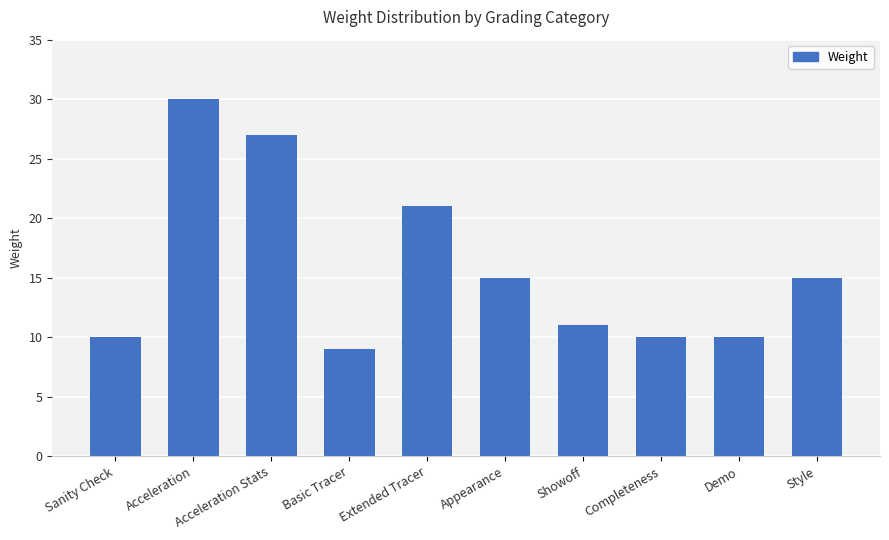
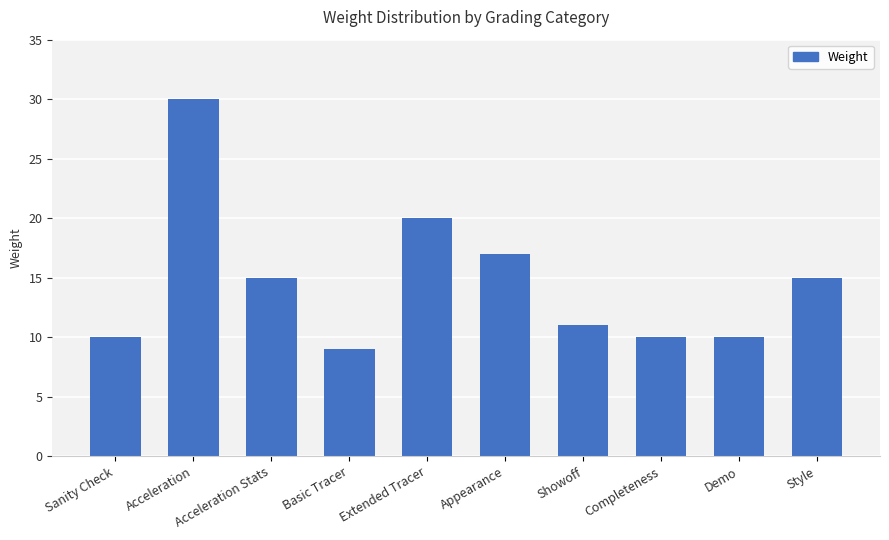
  {
    "Sanity Check": 10,
    "Acceleration": 30,
-   "Acceleration Stats": 27,
+   "Acceleration Stats": 15,
    "Basic Tracer": 9,
-   "Extended Tracer": 21,
-   "Appearance": 15,
+   "Extended Tracer": 20,
+   "Appearance": 17,
    "Showoff": 11,
    "Completeness": 10,
    "Demo": 10,
    "Style": 15
  }
